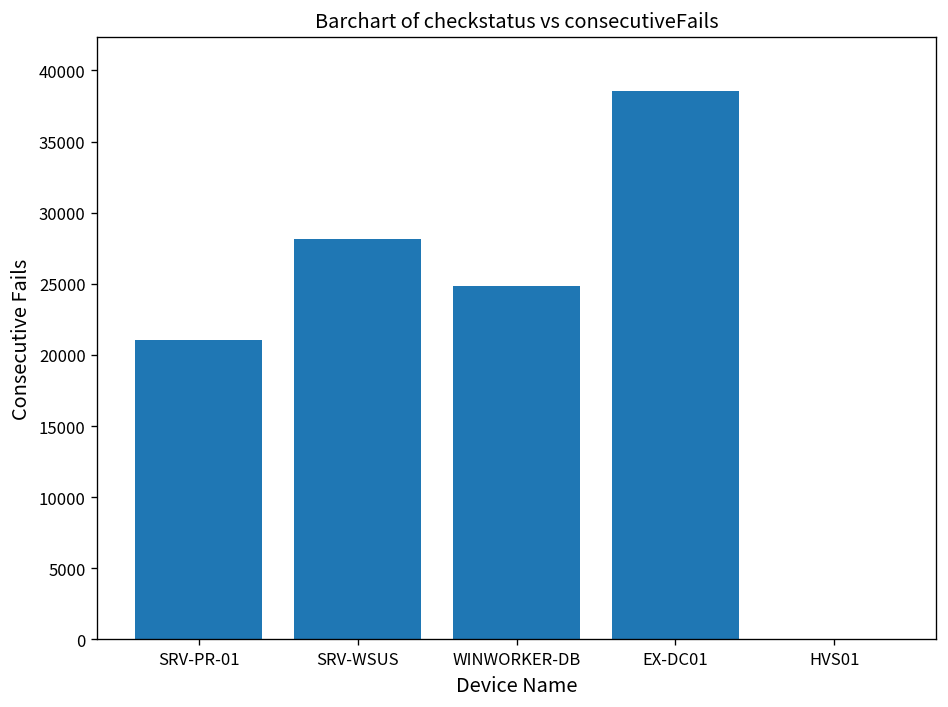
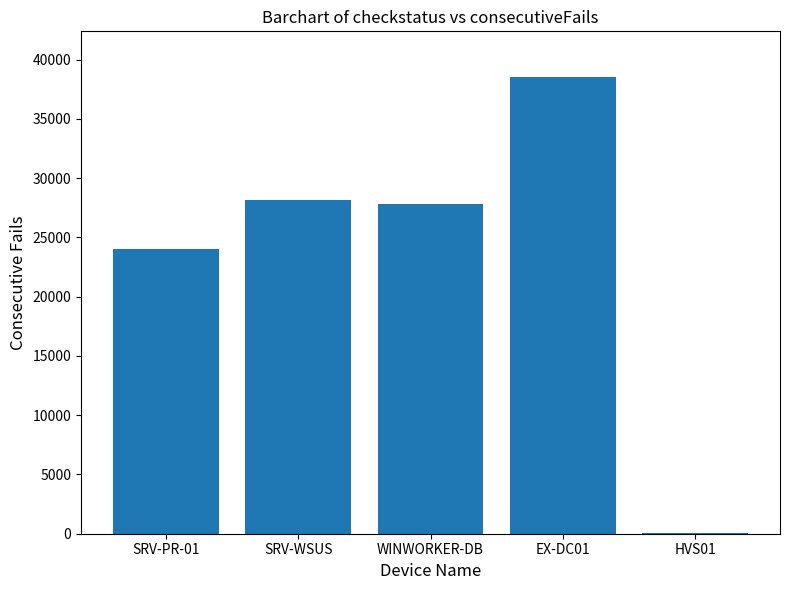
  {
-   "SRV-PR-01": 21100,
+   "SRV-PR-01": 24000,
    "SRV-WSUS": 28100,
-   "WINWORKER-DB": 24900,
+   "WINWORKER-DB": 27800,
    "EX-DC01": 38500
  }
